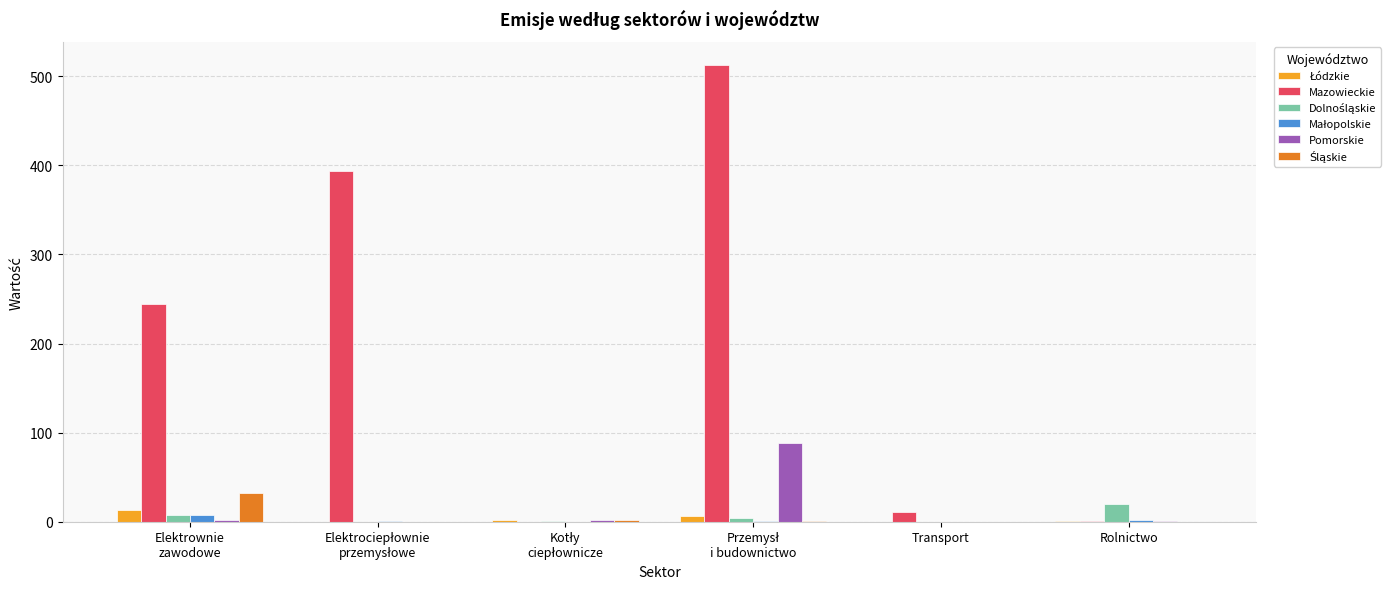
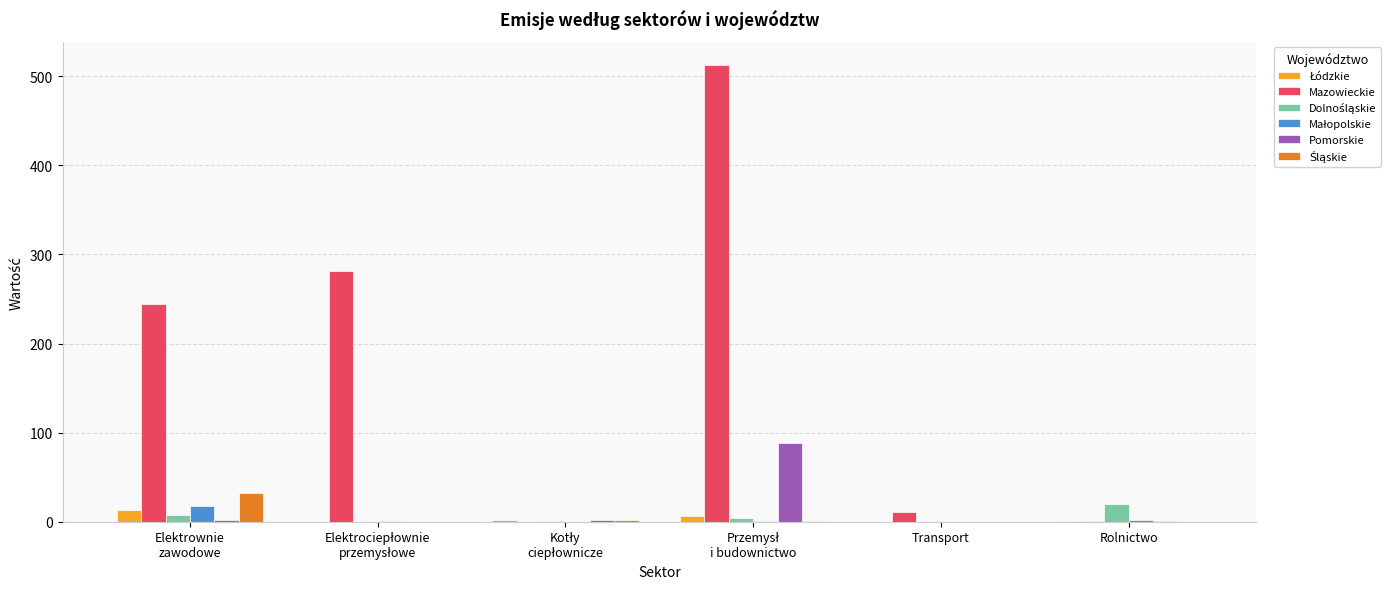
  {
    "Mazowieckie": {
      "Elektrownie zawodowe": 240,
-     "Elektrociepłownie przemysłowe": 390,
+     "Elektrociepłownie przemysłowe": 280,
      "Kotły ciepłownicze": 0,
      "Przemysł i budownictwo": 510,
      "Transport": 10
    },
    "Dolnośląskie": {
      "Elektrownie zawodowe": 10,
      "Elektrociepłownie przemysłowe": 0,
      "Przemysł i budownictwo": 0,
      "Transport": 0,
      "Rolnictwo": 20
    },
    "Małopolskie": {
-     "Elektrownie zawodowe": 10,
+     "Elektrownie zawodowe": 20,
      "Kotły ciepłownicze": 0,
      "Transport": 0
    },
    "Pomorskie": {
      "Elektrociepłownie przemysłowe": 0,
      "Przemysł i budownictwo": 90,
      "Transport": 0
    }
  }
